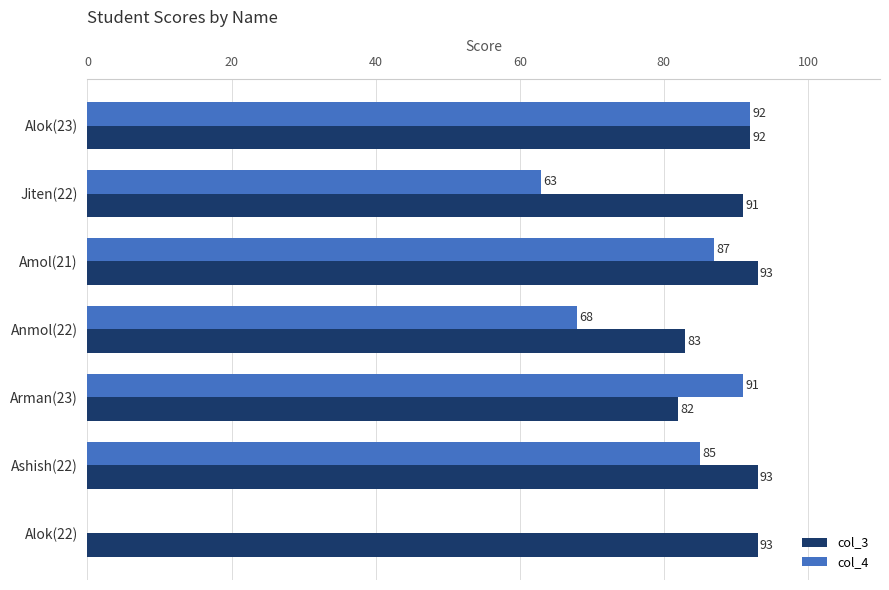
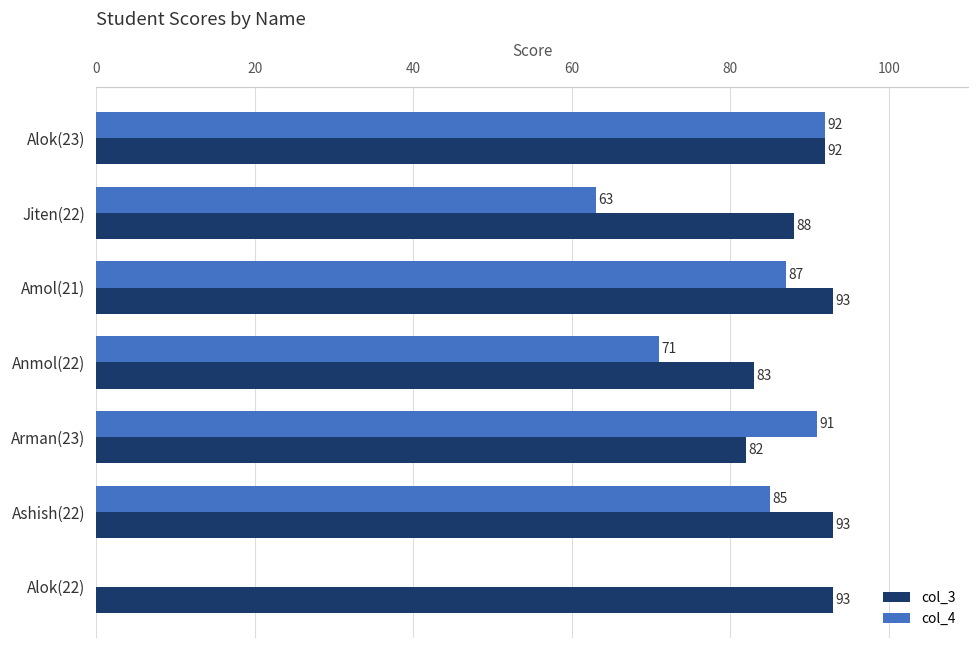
  {
    "col_3": {
      "Alok(23)": 92,
-     "Jiten(22)": 91,
+     "Jiten(22)": 88,
      "Amol(21)": 93,
      "Anmol(22)": 83,
      "Arman(23)": 82,
      "Ashish(22)": 93,
      "Alok(22)": 93
    },
    "col_4": {
      "Alok(23)": 92,
      "Jiten(22)": 63,
      "Amol(21)": 87,
-     "Anmol(22)": 68,
+     "Anmol(22)": 71,
      "Arman(23)": 91,
      "Ashish(22)": 85
    }
  }
